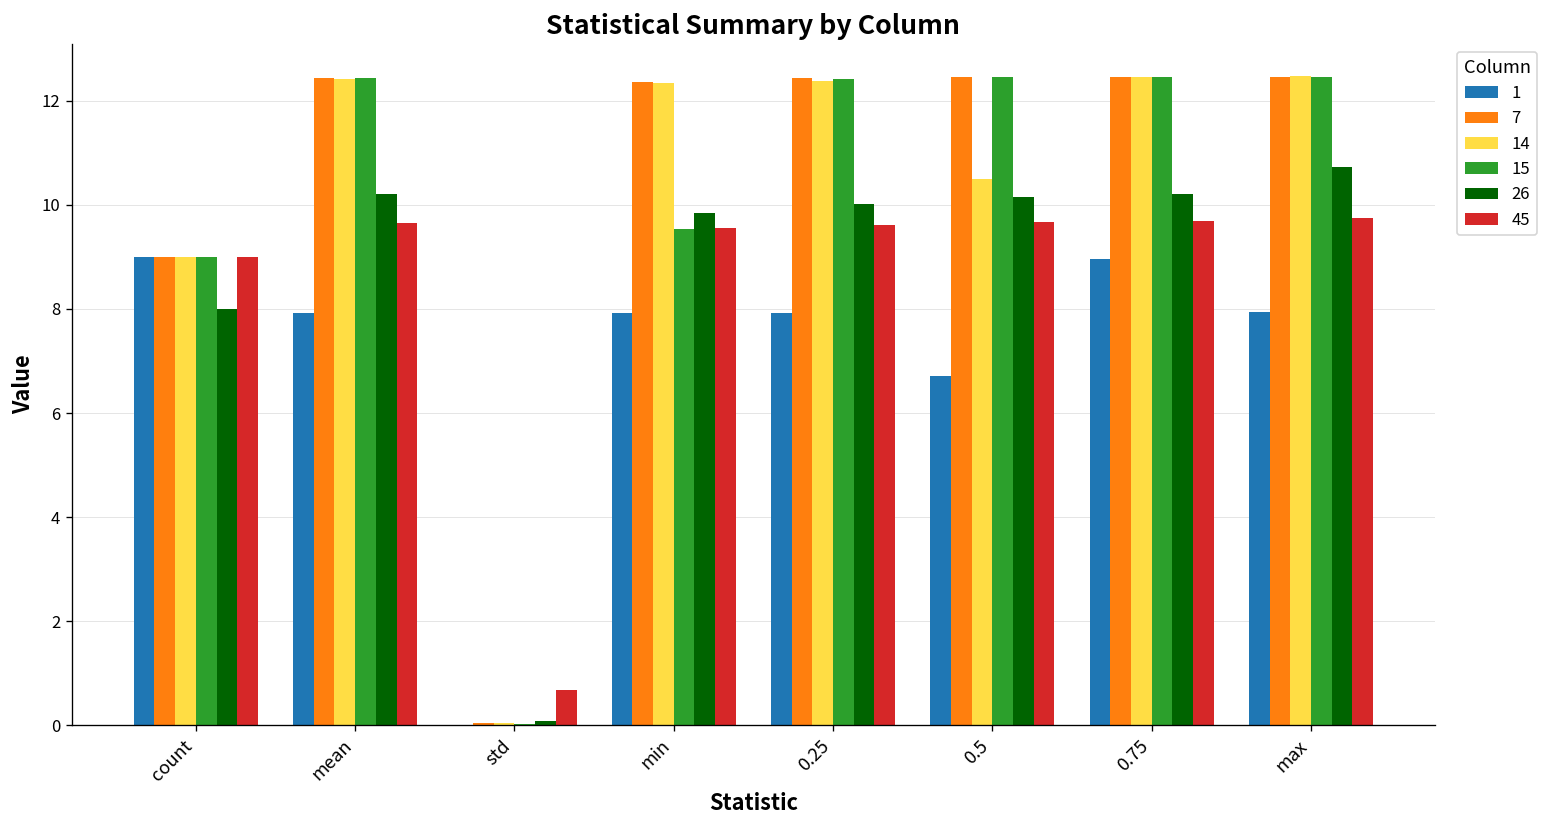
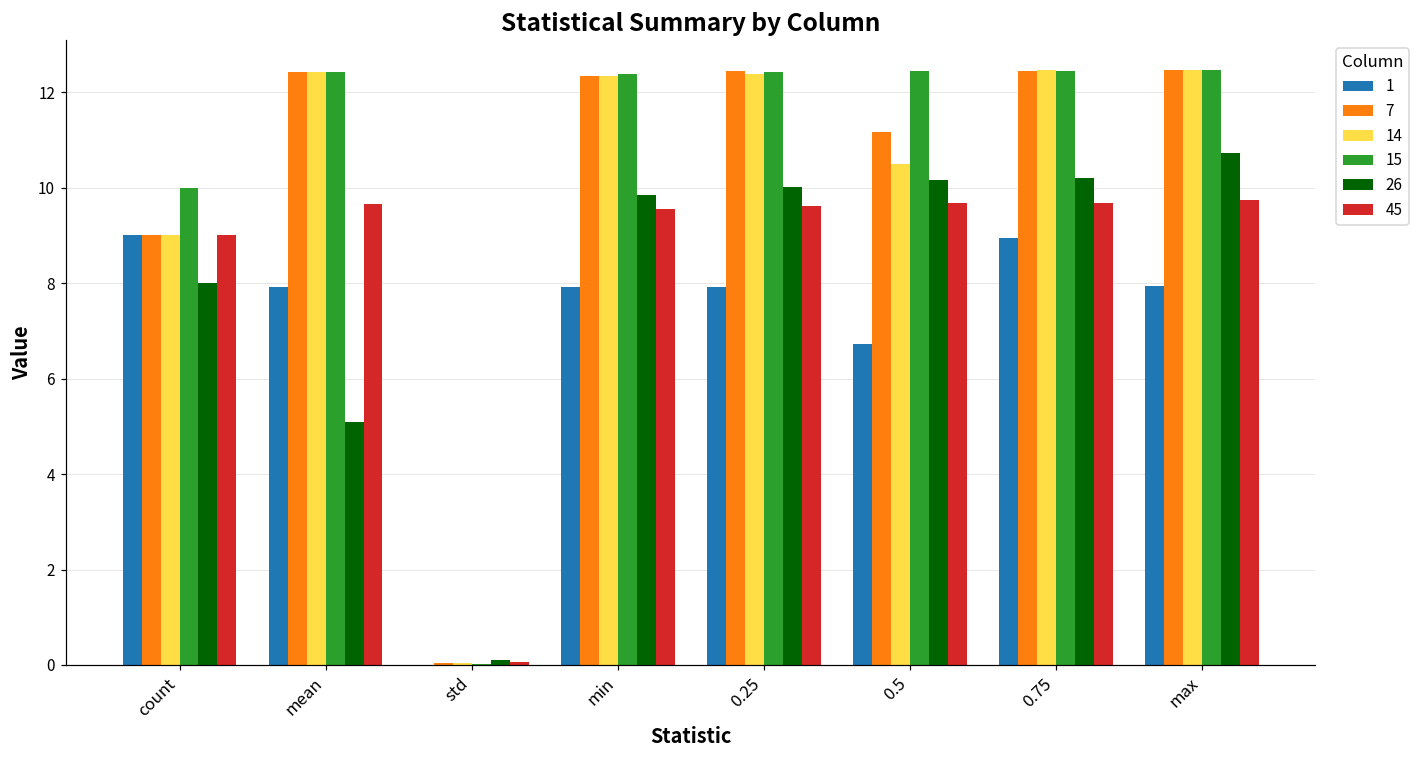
  {
    "1": {
      "count": 9.0,
      "mean": 7.9,
      "min": 7.9,
      "0.25": 7.9,
      "0.5": 6.7,
      "0.75": 9.0,
      "max": 7.9
    },
    "7": {
      "count": 9.0,
      "mean": 12.4,
      "min": 12.3,
      "0.25": 12.4,
-     "0.5": 12.5,
+     "0.5": 11.2,
      "0.75": 12.5,
      "max": 12.5
    },
    "14": {
      "count": 9.0,
      "mean": 12.4,
      "min": 12.3,
      "0.25": 12.4,
      "0.5": 10.5,
      "0.75": 12.5,
      "max": 12.5
    },
    "15": {
-     "count": 9,
+     "count": 10,
      "mean": 12.4,
-     "min": 9.5,
+     "min": 12.4,
      "0.25": 12.4,
      "0.5": 12.4,
      "0.75": 12.5,
      "max": 12.5
    },
    "26": {
      "count": 8.0,
-     "mean": 10.2,
+     "mean": 5.1,
      "std": 0.1,
      "min": 9.8,
      "0.25": 10.0,
      "0.5": 10.2,
      "0.75": 10.2,
      "max": 10.7
    },
    "45": {
      "count": 9.0,
      "mean": 9.7,
-     "std": 0.7,
+     "std": 0.1,
      "min": 9.6,
      "0.25": 9.6,
      "0.5": 9.7,
      "0.75": 9.7,
      "max": 9.7
    }
  }
